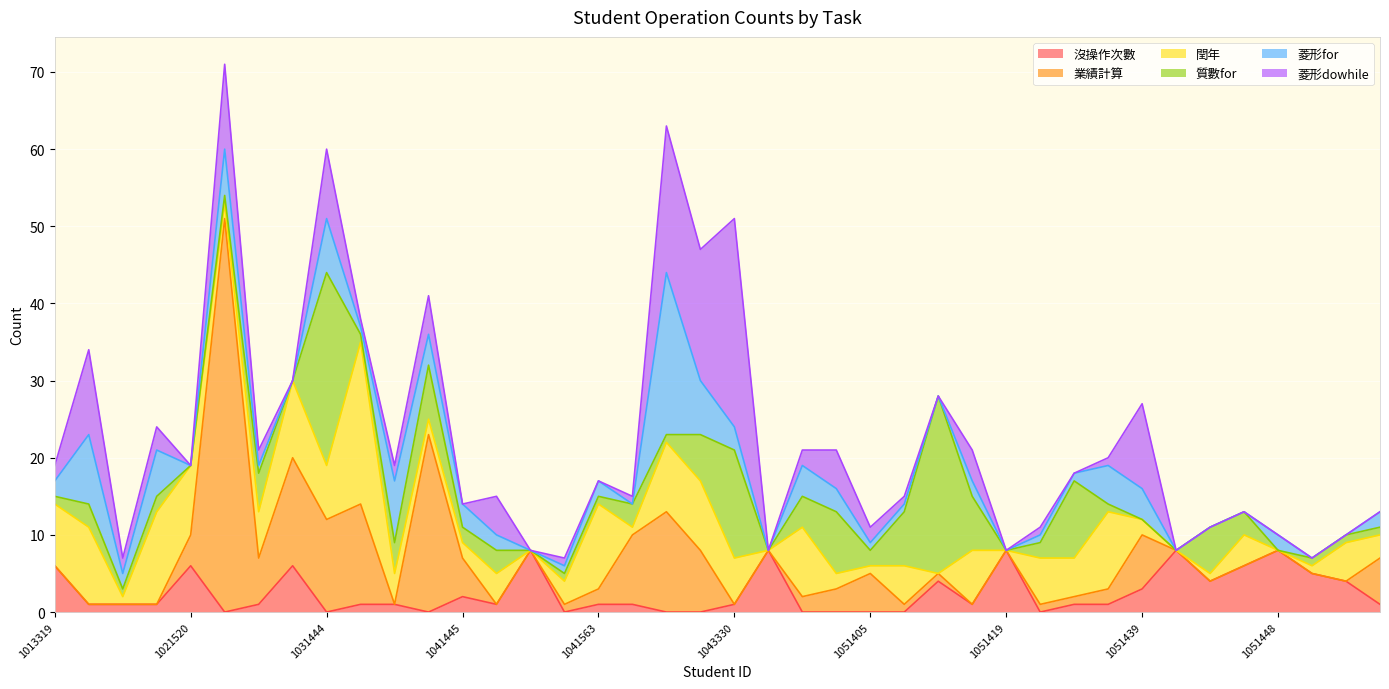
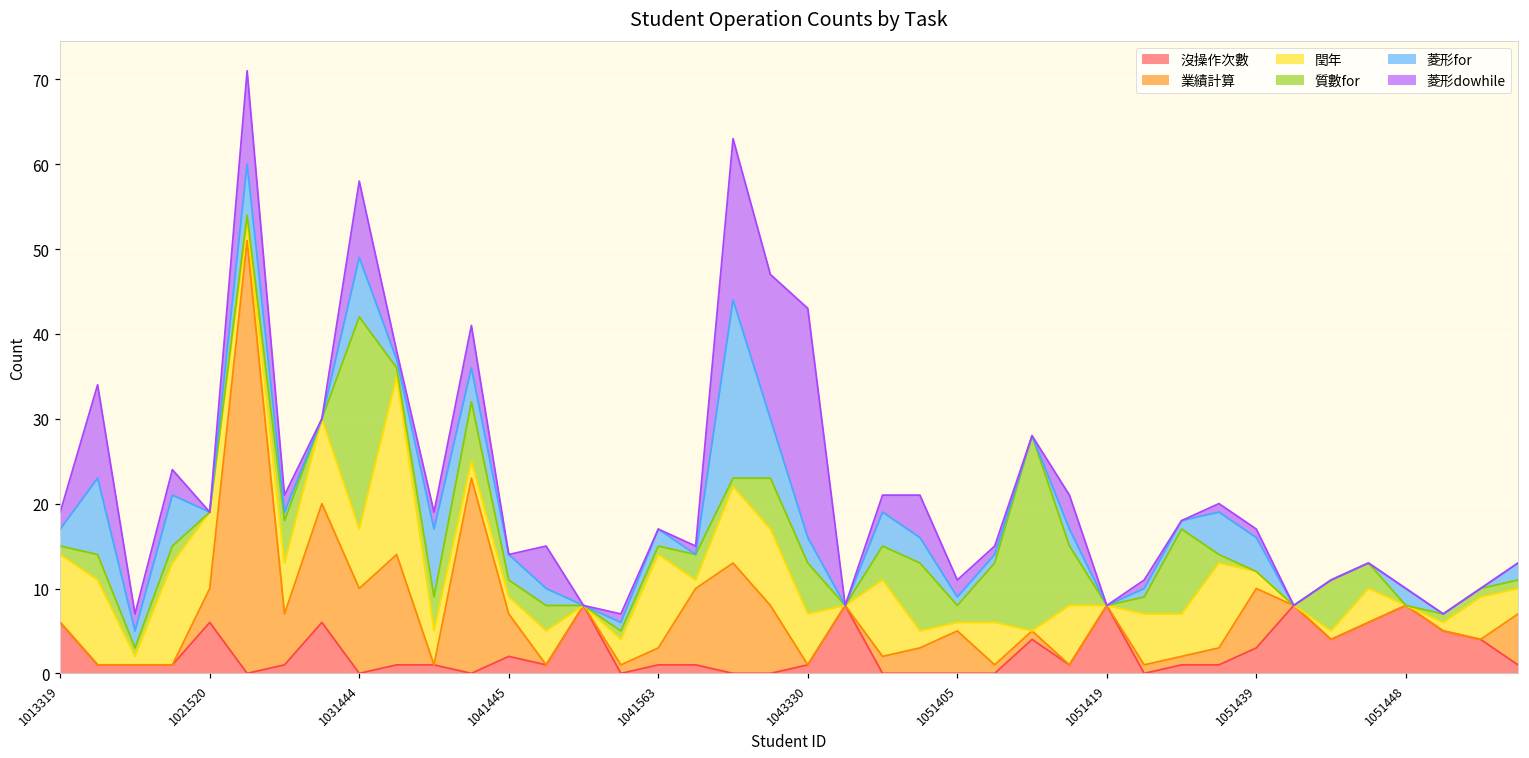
  {
    "沒操作次數": {
      "1021520": 6,
      "1031444": 0,
      "1041445": 2,
      "1041563": 1,
      "1051405": 0,
      "1051439": 3
    },
    "業績計算": {
      "1021520": 4,
-     "1031444": 12,
+     "1031444": 10,
      "1041445": 5,
      "1041563": 2,
      "1051405": 5,
      "1051439": 7
    },
    "閏年": {
      "1013319": 8,
      "1031444": 7,
      "1041445": 2,
      "1041563": 11,
      "1043330": 6,
      "1051405": 1
    },
    "質數for": {
      "1013319": 1,
      "1031444": 25,
      "1041445": 2,
      "1041563": 1,
-     "1043330": 14,
+     "1043330": 6,
      "1051405": 2
    },
    "菱形for": {
      "1013319": 2,
      "1031444": 7,
      "1043330": 3,
      "1051405": 1,
      "1051439": 4
    },
    "菱形dowhile": {
      "1013319": 2,
      "1031444": 9,
      "1043330": 27,
      "1051405": 2,
-     "1051439": 11
+     "1051439": 1
    }
  }
